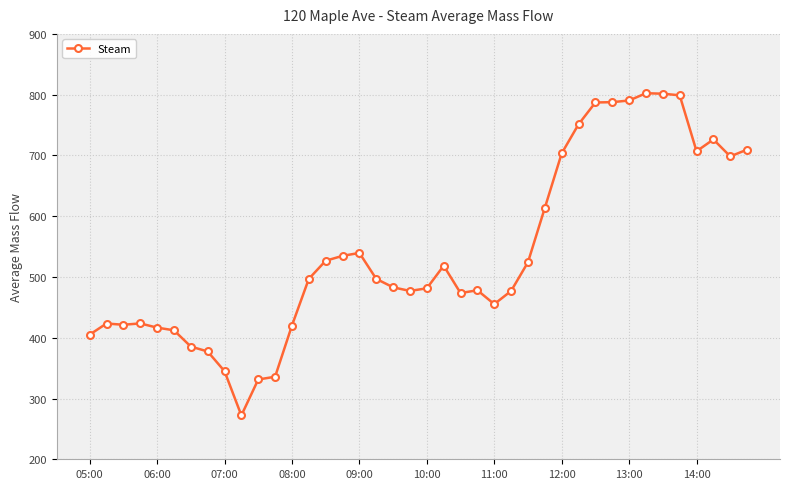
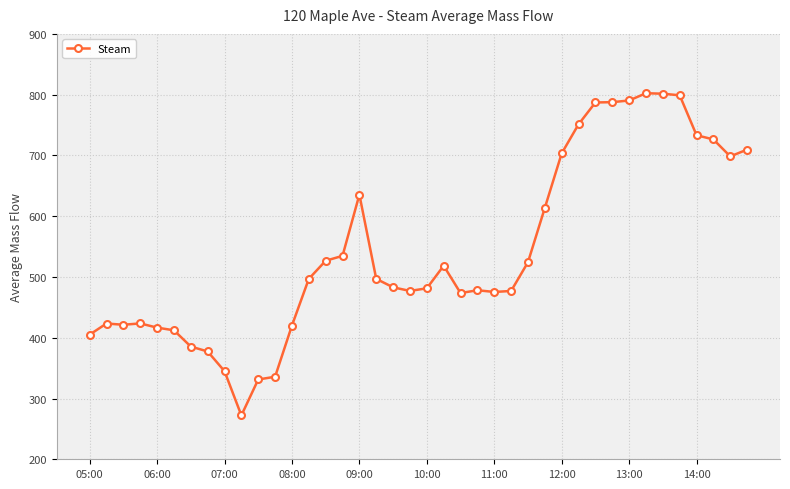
  {
    "05:00": 410,
    "06:00": 420,
    "07:00": 340,
    "08:00": 420,
-   "09:00": 540,
+   "09:00": 640,
    "10:00": 480,
-   "11:00": 460,
+   "11:00": 480,
    "12:00": 700,
    "13:00": 790,
-   "14:00": 710
+   "14:00": 730
  }
